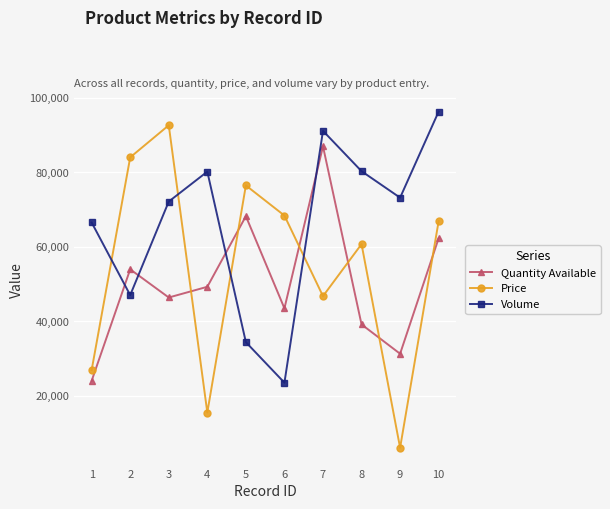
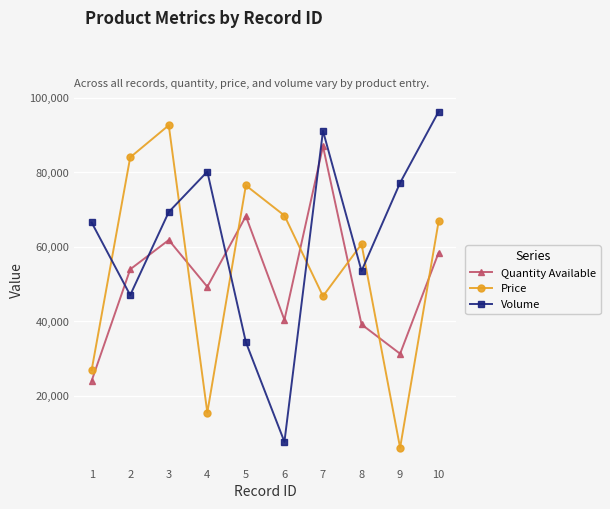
  {
    "Quantity Available": {
      "1": "24,000",
      "2": "54,000",
-     "3": "46,000",
+     "3": "62,000",
      "4": "49,000",
      "5": "68,000",
-     "6": "43,000",
+     "6": "40,000",
      "7": "87,000",
      "8": "39,000",
      "9": "31,000",
-     "10": "62,000"
+     "10": "58,000"
    },
    "Price": {
      "1": "27,000",
      "2": "84,000",
      "3": "93,000",
      "4": "15,000",
      "5": "76,000",
      "6": "68,000",
      "7": "47,000",
      "8": "61,000",
      "9": "6,000",
      "10": "67,000"
    },
    "Volume": {
      "1": "66,000",
      "2": "47,000",
-     "3": "72,000",
+     "3": "69,000",
      "4": "80,000",
      "5": "34,000",
-     "6": "23,000",
+     "6": "8,000",
      "7": "91,000",
-     "8": "80,000",
-     "9": "73,000",
+     "8": "53,000",
+     "9": "77,000",
      "10": "96,000"
    }
  }
